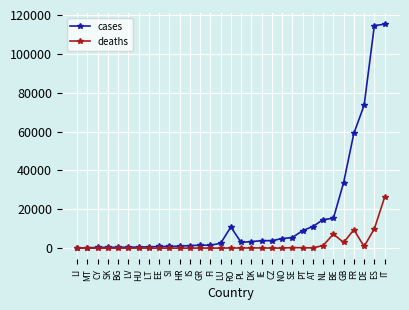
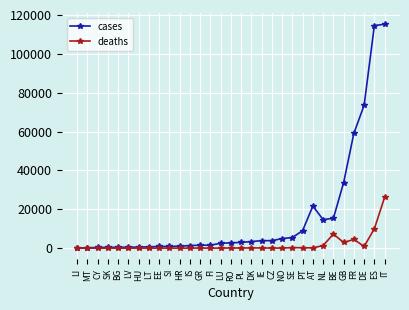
  {
    "cases": {
      "GR": 2000,
      "FI": 2000,
      "LU": 2000,
-     "RO": 11000,
+     "RO": 3000,
      "PL": 3000,
      "DK": 3000,
      "IE": 4000,
      "CZ": 4000,
      "NO": 5000,
      "SE": 5000,
      "PT": 9000,
-     "AT": 11000,
+     "AT": 22000,
      "NL": 15000,
      "BE": 15000,
      "GB": 34000,
      "FR": 59000,
      "DE": 74000,
      "ES": 115000,
      "IT": 115000
    },
    "deaths": {
      "GR": 0,
      "FI": 0,
      "LU": 0,
      "RO": 0,
      "PL": 0,
      "DK": 0,
      "IE": 0,
      "CZ": 0,
      "NO": 0,
      "SE": 0,
      "PT": 0,
      "AT": 0,
      "NL": 1000,
      "BE": 7000,
      "GB": 3000,
-     "FR": 9000,
+     "FR": 5000,
      "DE": 1000,
      "ES": 10000,
      "IT": 26000
    }
  }
